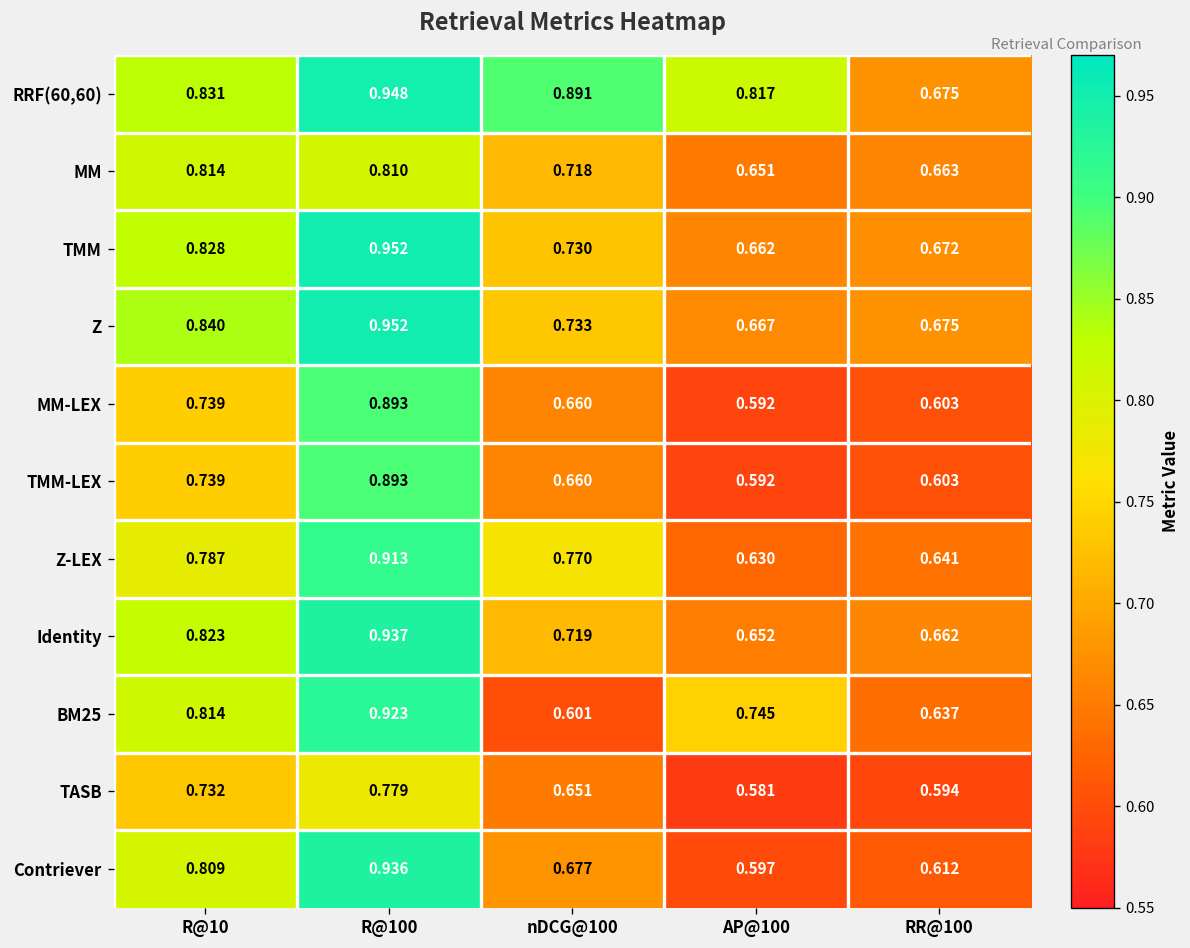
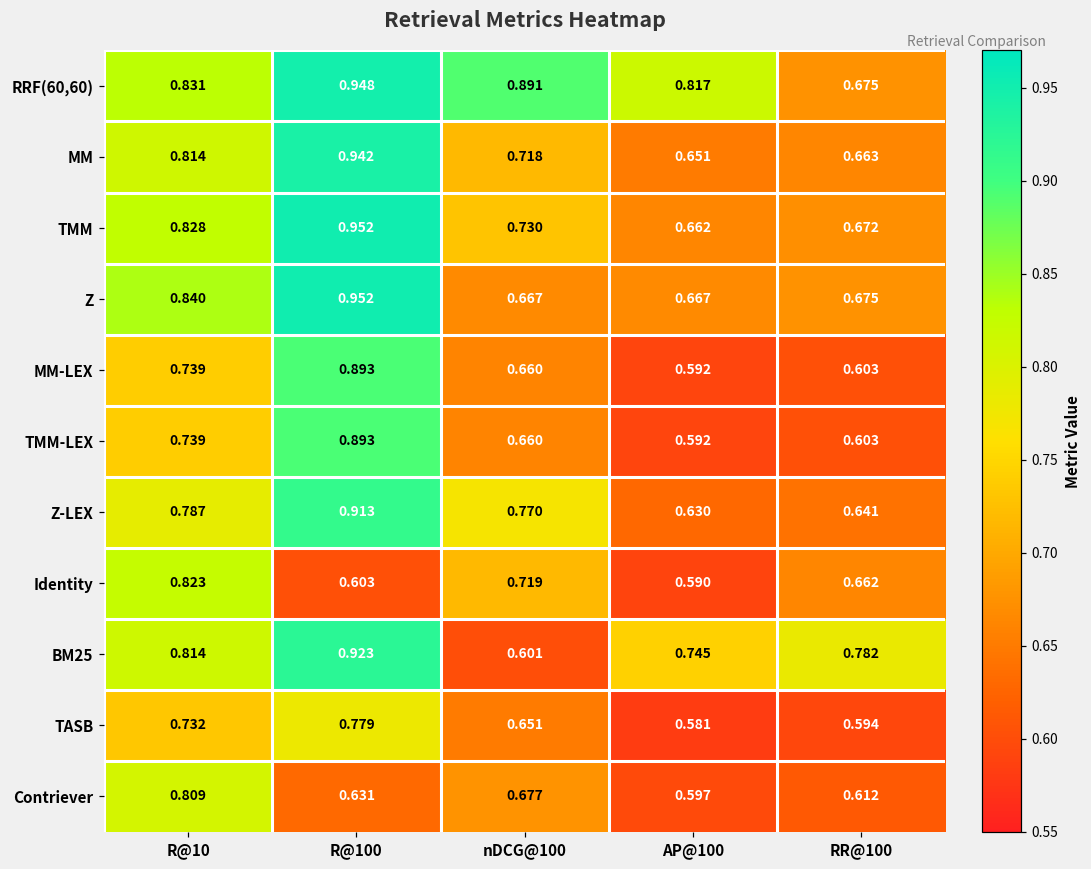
  {
    "MM": {
-     "R@100": 0.810
+     "R@100": 0.942
    },
    "Z": {
-     "nDCG@100": 0.733
+     "nDCG@100": 0.667
    },
    "Identity": {
-     "R@100": 0.937,
-     "AP@100": 0.652
+     "R@100": 0.603,
+     "AP@100": 0.590
    },
    "BM25": {
-     "RR@100": 0.637
+     "RR@100": 0.782
    },
    "Contriever": {
-     "R@100": 0.936
+     "R@100": 0.631
    }
  }
